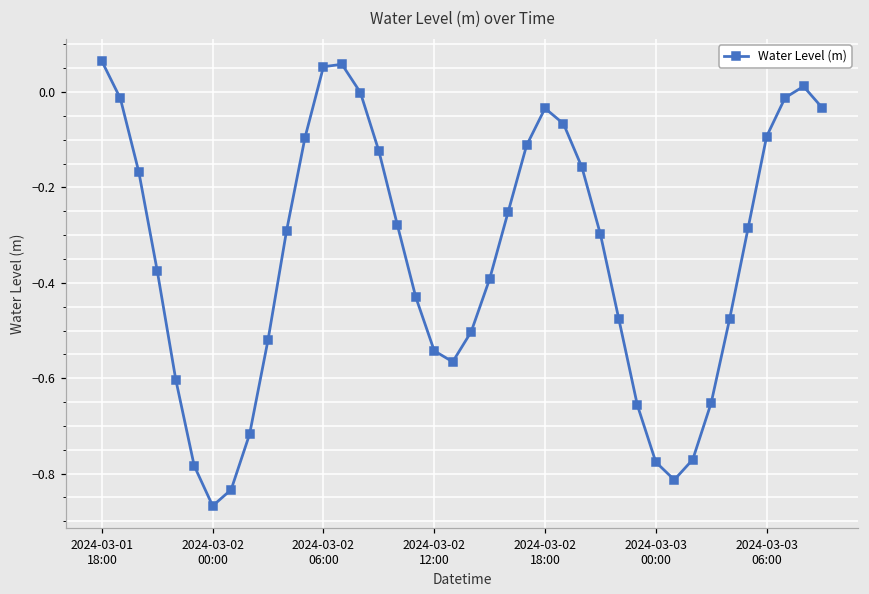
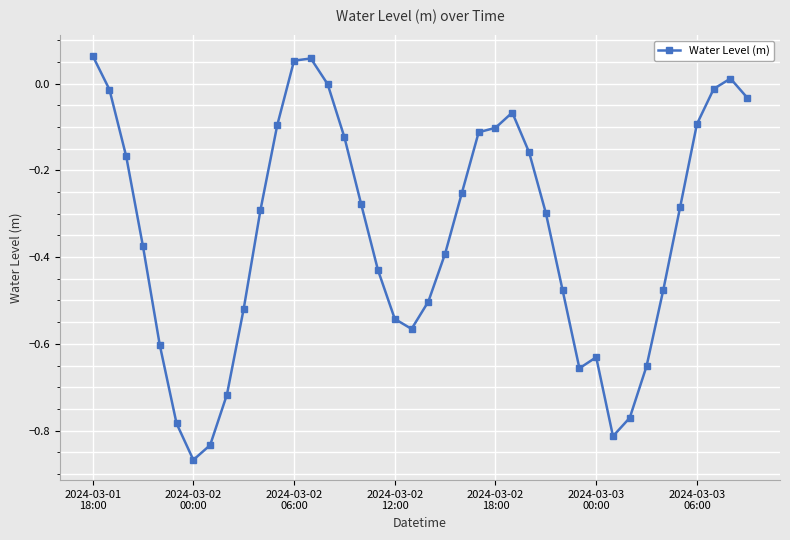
  {
    "2024-03-01 18:00": 0.06,
    "2024-03-02 00:00": -0.87,
    "2024-03-02 06:00": 0.05,
    "2024-03-02 12:00": -0.54,
-   "2024-03-02 18:00": -0.03,
-   "2024-03-03 00:00": -0.78,
+   "2024-03-02 18:00": -0.10,
+   "2024-03-03 00:00": -0.63,
    "2024-03-03 06:00": -0.09
  }
